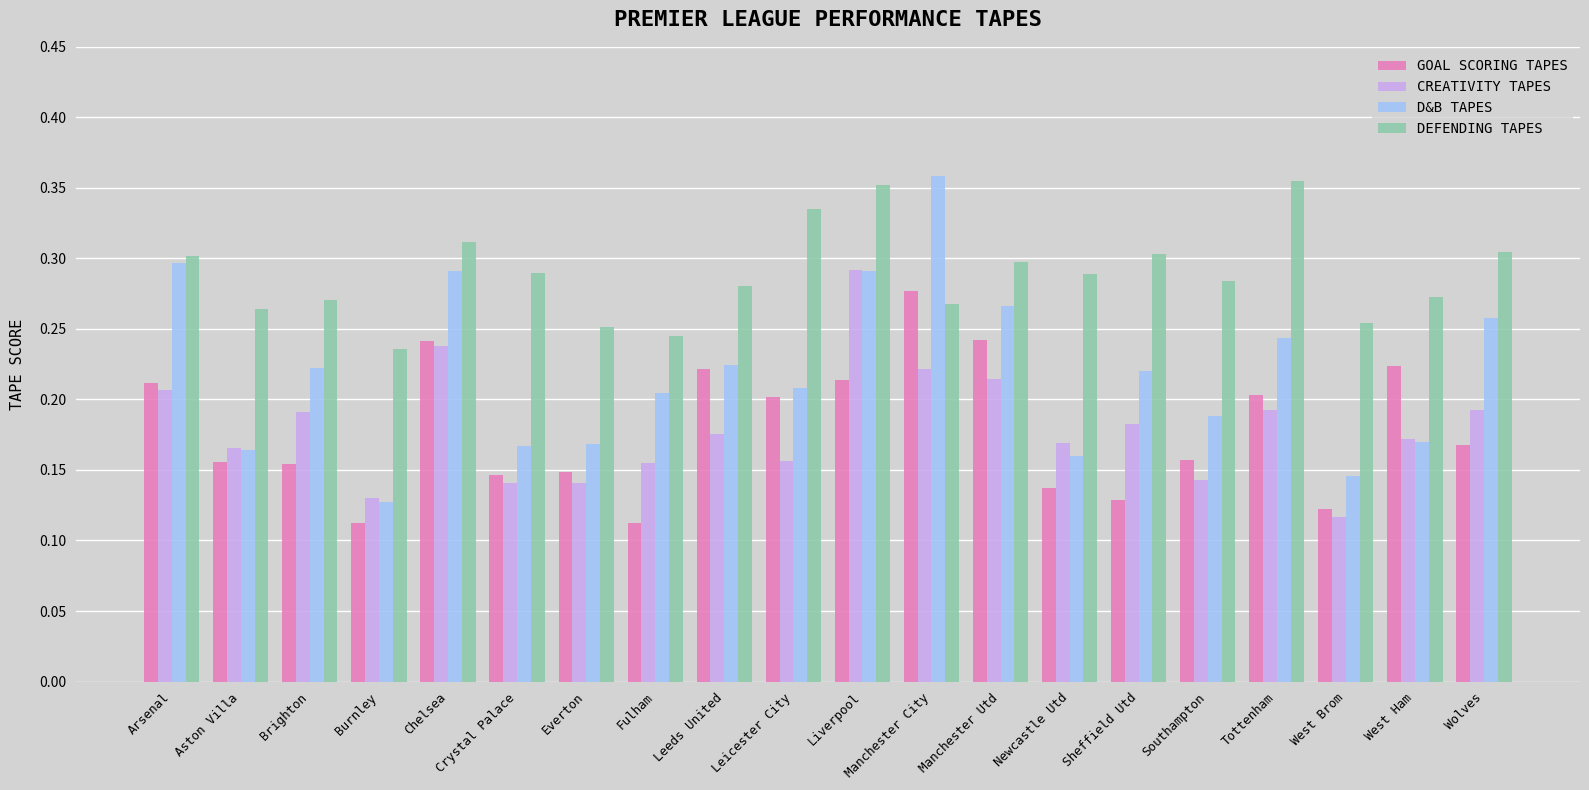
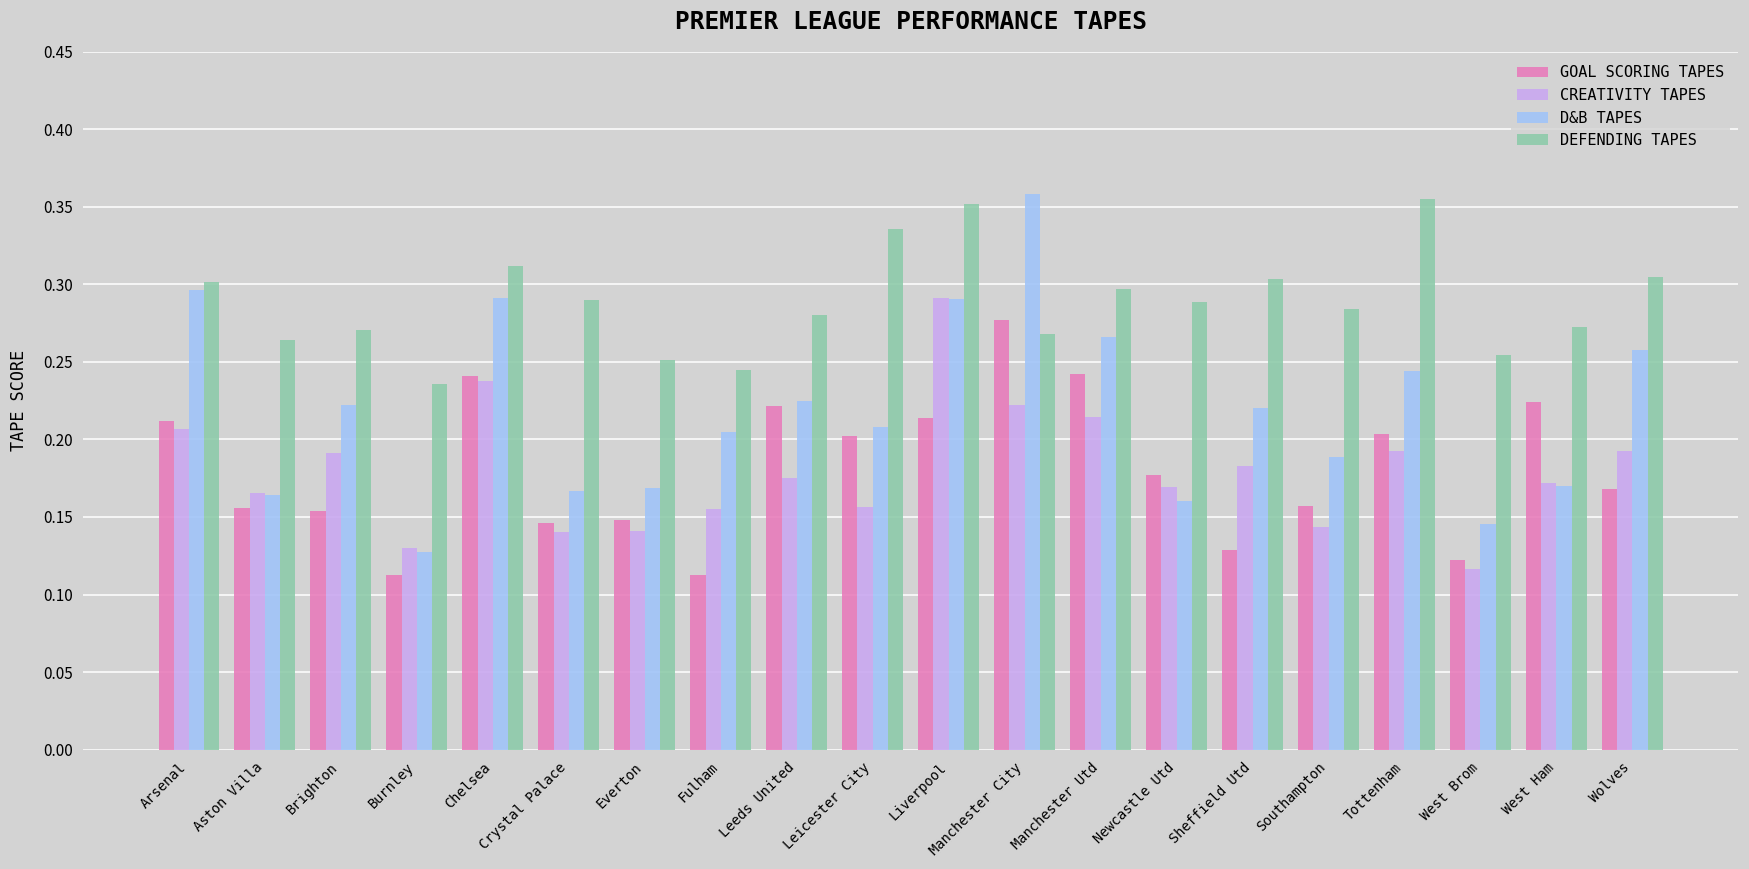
  {
    "GOAL SCORING TAPES": {
      "Arsenal": 0.212,
      "Aston Villa": 0.156,
      "Brighton": 0.154,
      "Burnley": 0.112,
      "Chelsea": 0.241,
      "Crystal Palace": 0.146,
      "Everton": 0.148,
      "Fulham": 0.113,
      "Leeds United": 0.221,
      "Leicester City": 0.202,
      "Liverpool": 0.214,
      "Manchester City": 0.277,
      "Manchester Utd": 0.242,
-     "Newcastle Utd": 0.137,
+     "Newcastle Utd": 0.177,
      "Sheffield Utd": 0.129,
      "Southampton": 0.157,
      "Tottenham": 0.203,
      "West Brom": 0.122,
      "West Ham": 0.224,
      "Wolves": 0.168
    },
    "DEFENDING TAPES": {
      "Arsenal": 0.302,
      "Aston Villa": 0.264,
      "Brighton": 0.271,
      "Burnley": 0.236,
      "Chelsea": 0.312,
      "Crystal Palace": 0.290,
      "Everton": 0.251,
      "Fulham": 0.245,
      "Leeds United": 0.280,
      "Leicester City": 0.335,
      "Liverpool": 0.352,
      "Manchester City": 0.268,
      "Manchester Utd": 0.297,
      "Newcastle Utd": 0.289,
      "Sheffield Utd": 0.303,
      "Southampton": 0.284,
      "Tottenham": 0.355,
      "West Brom": 0.254,
      "West Ham": 0.273,
      "Wolves": 0.305
    }
  }
